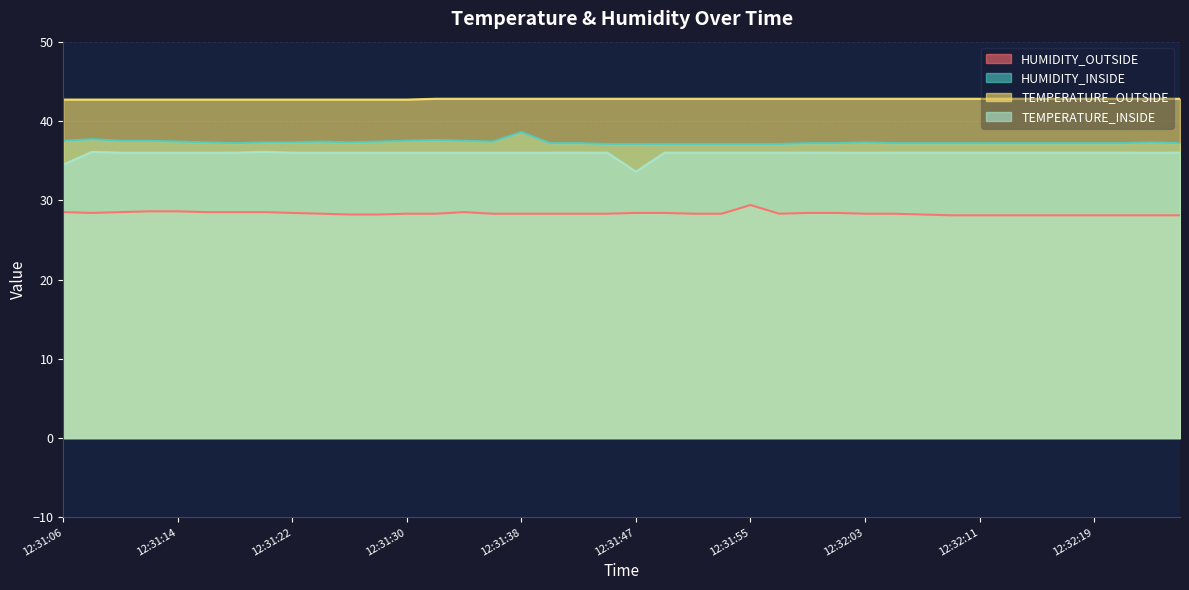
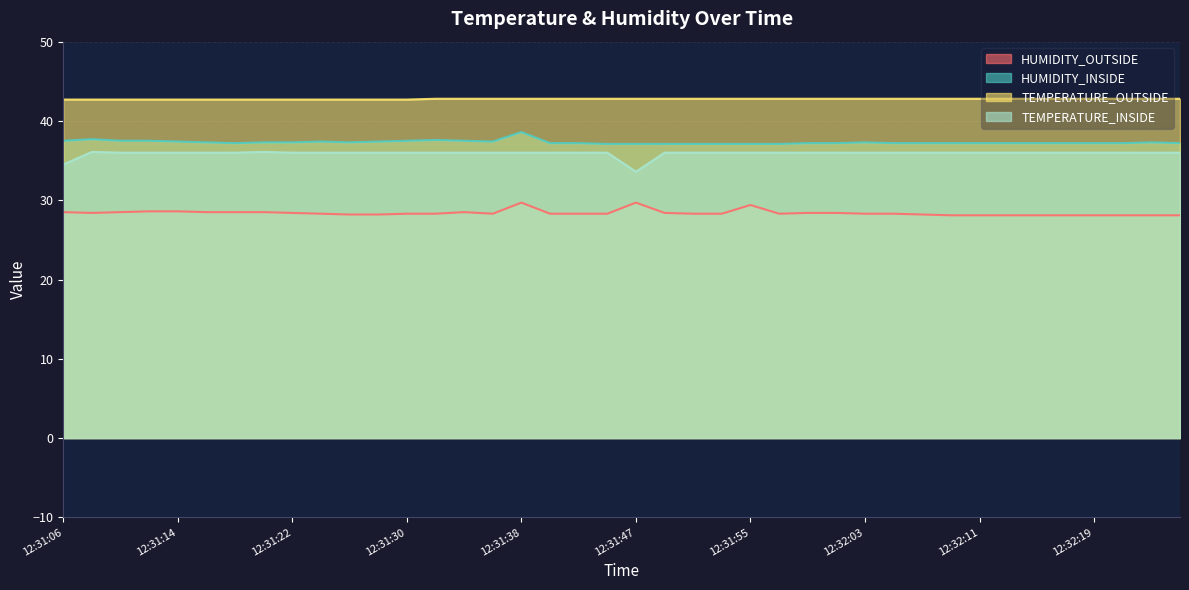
  {
    "HUMIDITY_OUTSIDE": {
      "12:31:06": 29,
      "12:31:14": 29,
      "12:31:22": 28,
      "12:31:30": 28,
-     "12:31:38": 28,
-     "12:31:47": 28,
+     "12:31:38": 30,
+     "12:31:47": 30,
      "12:31:55": 29,
      "12:32:03": 28,
      "12:32:11": 28,
      "12:32:19": 28
    },
    "HUMIDITY_INSIDE": {
      "12:31:06": 38,
      "12:31:14": 37,
      "12:31:22": 37,
      "12:31:30": 38,
      "12:31:38": 39,
      "12:31:47": 37,
      "12:31:55": 37,
      "12:32:03": 37,
      "12:32:11": 37,
      "12:32:19": 37
    },
    "TEMPERATURE_OUTSIDE": {
      "12:31:06": 43,
      "12:31:14": 43,
      "12:31:22": 43,
      "12:31:30": 43,
      "12:31:38": 43,
      "12:31:47": 43,
      "12:31:55": 43,
      "12:32:03": 43,
      "12:32:11": 43
    },
    "TEMPERATURE_INSIDE": {
      "12:31:06": 35,
      "12:31:14": 36,
      "12:31:22": 36,
      "12:31:30": 36,
      "12:31:38": 36,
      "12:31:47": 34,
      "12:31:55": 36,
      "12:32:03": 36,
      "12:32:11": 36,
      "12:32:19": 36
    }
  }
